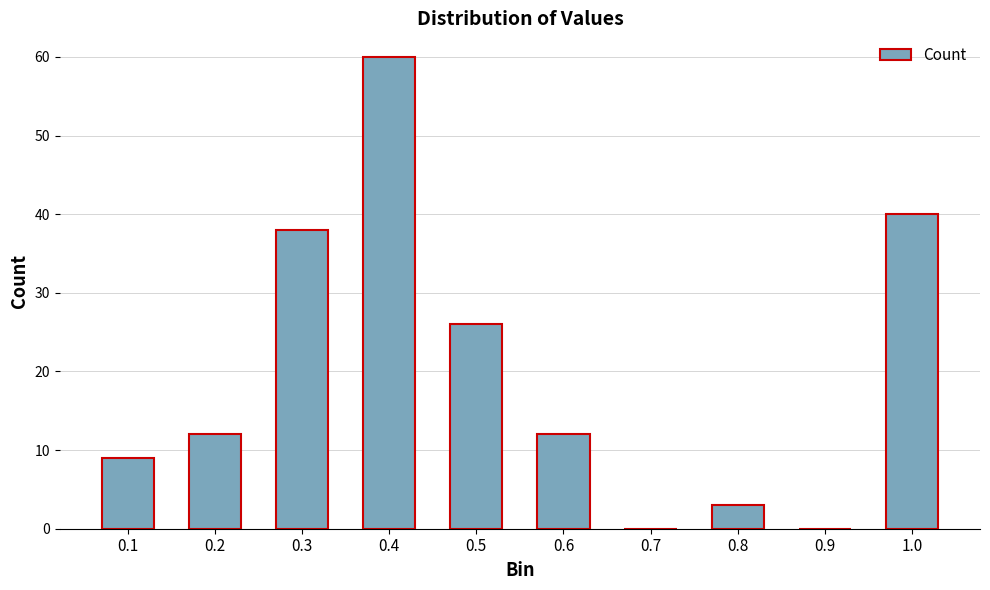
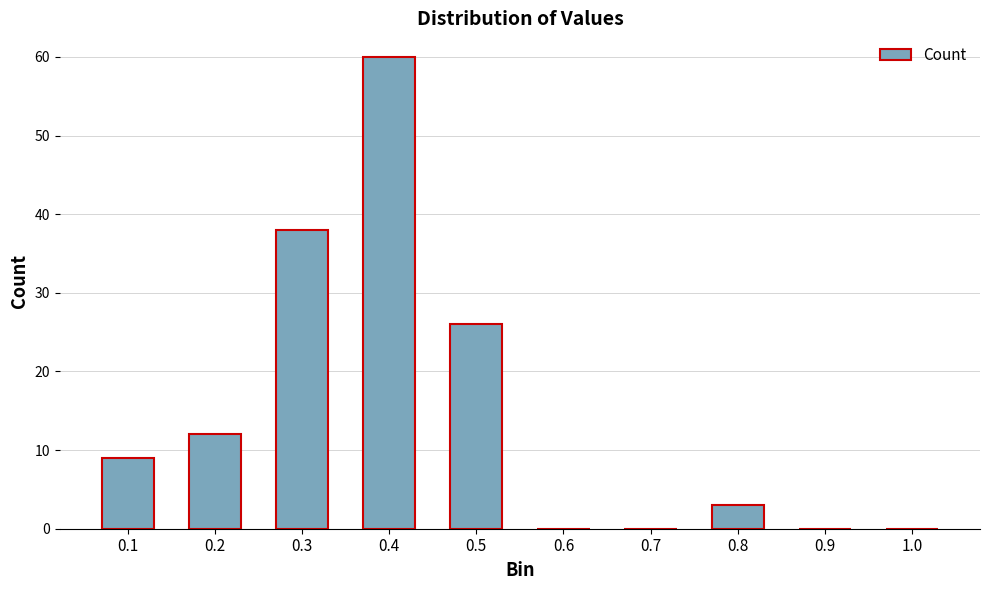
  {
    "0.1": 9,
    "0.2": 12,
    "0.3": 38,
    "0.4": 60,
    "0.5": 26,
-   "0.6": 12,
+   "0.6": 0,
    "0.7": 0,
    "0.8": 3,
    "0.9": 0,
-   "1.0": 40
+   "1.0": 0
  }
